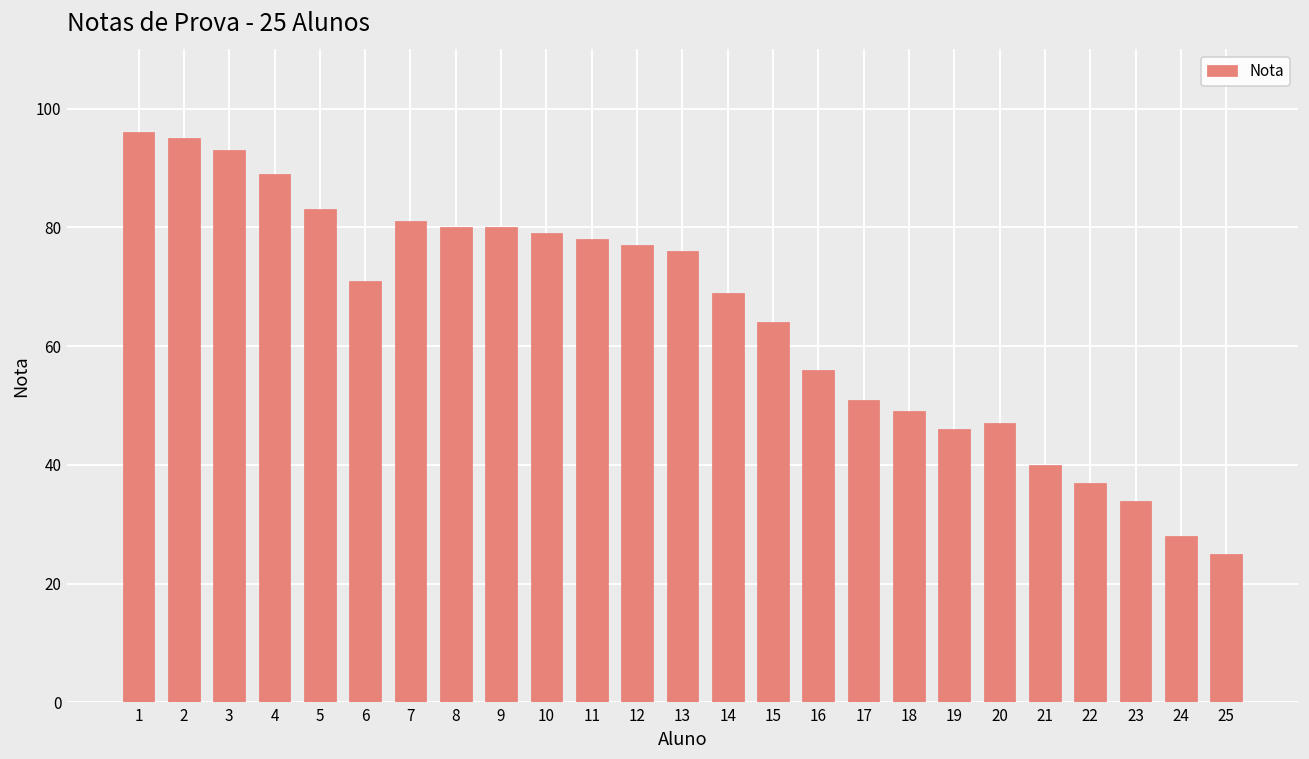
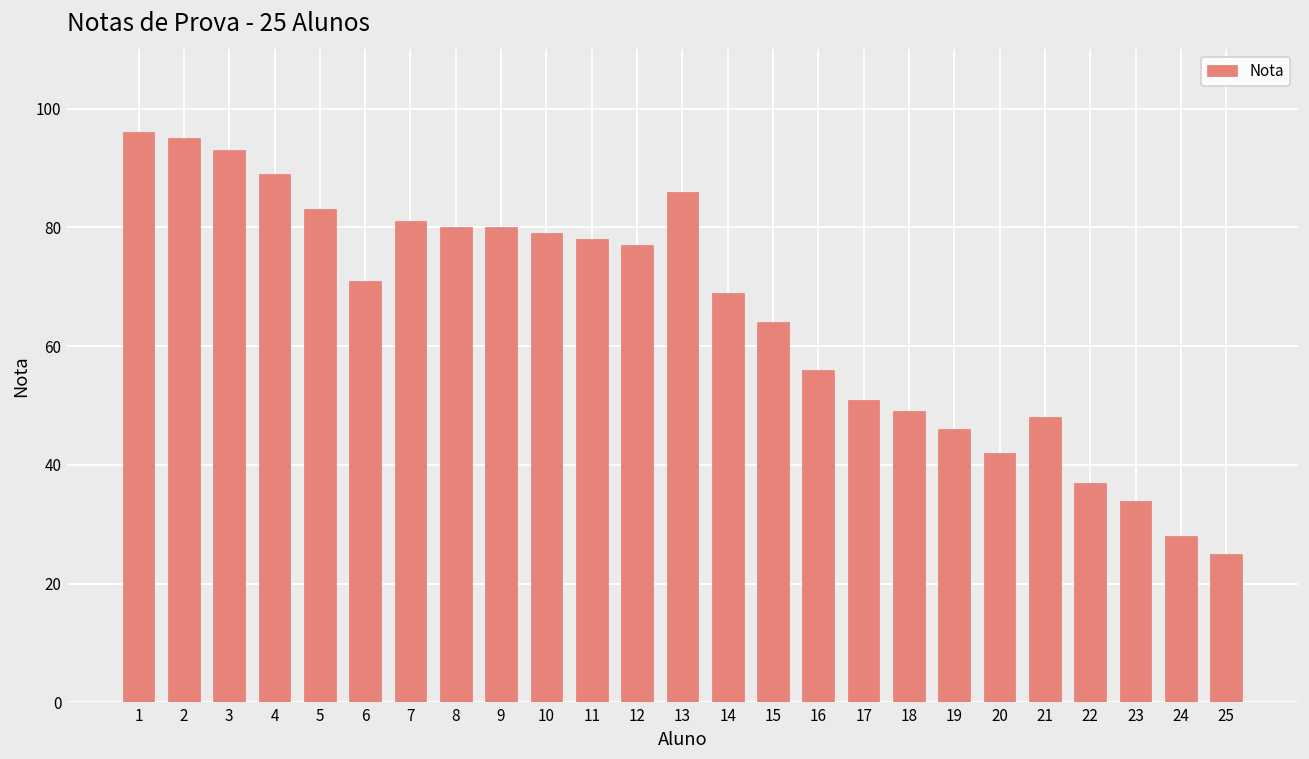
  {
    "1": 96,
    "2": 95,
    "3": 93,
    "4": 89,
    "5": 83,
    "6": 71,
    "7": 81,
    "8": 80,
    "9": 80,
    "10": 79,
    "11": 78,
    "12": 77,
-   "13": 76,
+   "13": 86,
    "14": 69,
    "15": 64,
    "16": 56,
    "17": 51,
    "18": 49,
    "19": 46,
-   "20": 47,
-   "21": 40,
+   "20": 42,
+   "21": 48,
    "22": 37,
    "23": 34,
    "24": 28,
    "25": 25
  }
